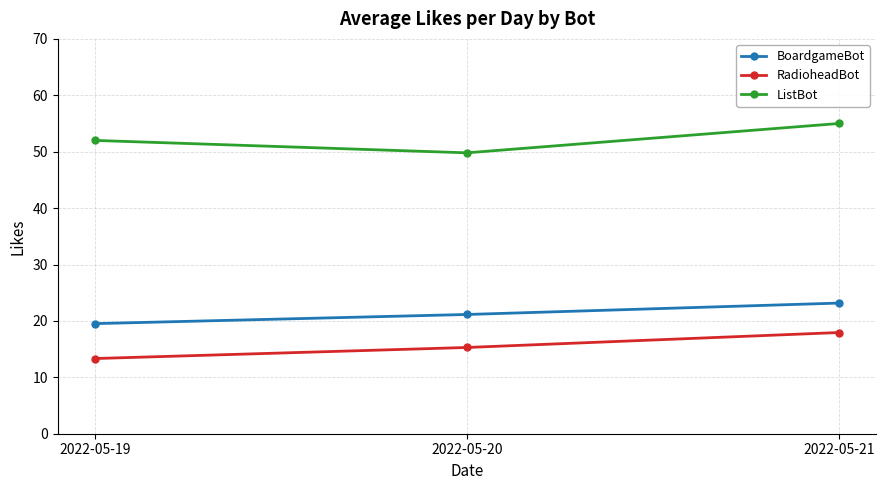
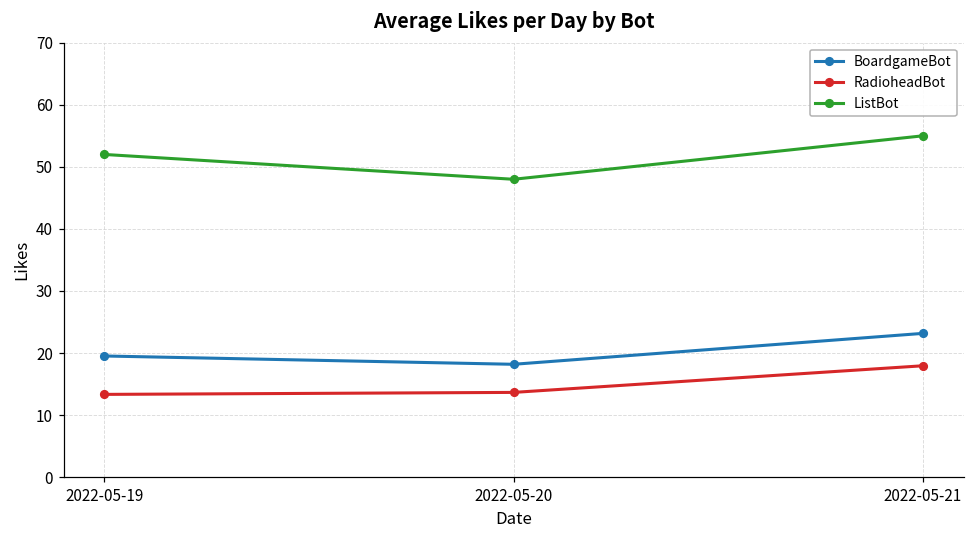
  {
    "BoardgameBot": {
      "2022-05-19": 20,
-     "2022-05-20": 21,
+     "2022-05-20": 18,
      "2022-05-21": 23
    },
    "RadioheadBot": {
      "2022-05-19": 13,
-     "2022-05-20": 15,
+     "2022-05-20": 14,
      "2022-05-21": 18
    },
    "ListBot": {
      "2022-05-19": 52,
-     "2022-05-20": 50,
+     "2022-05-20": 48,
      "2022-05-21": 55
    }
  }
